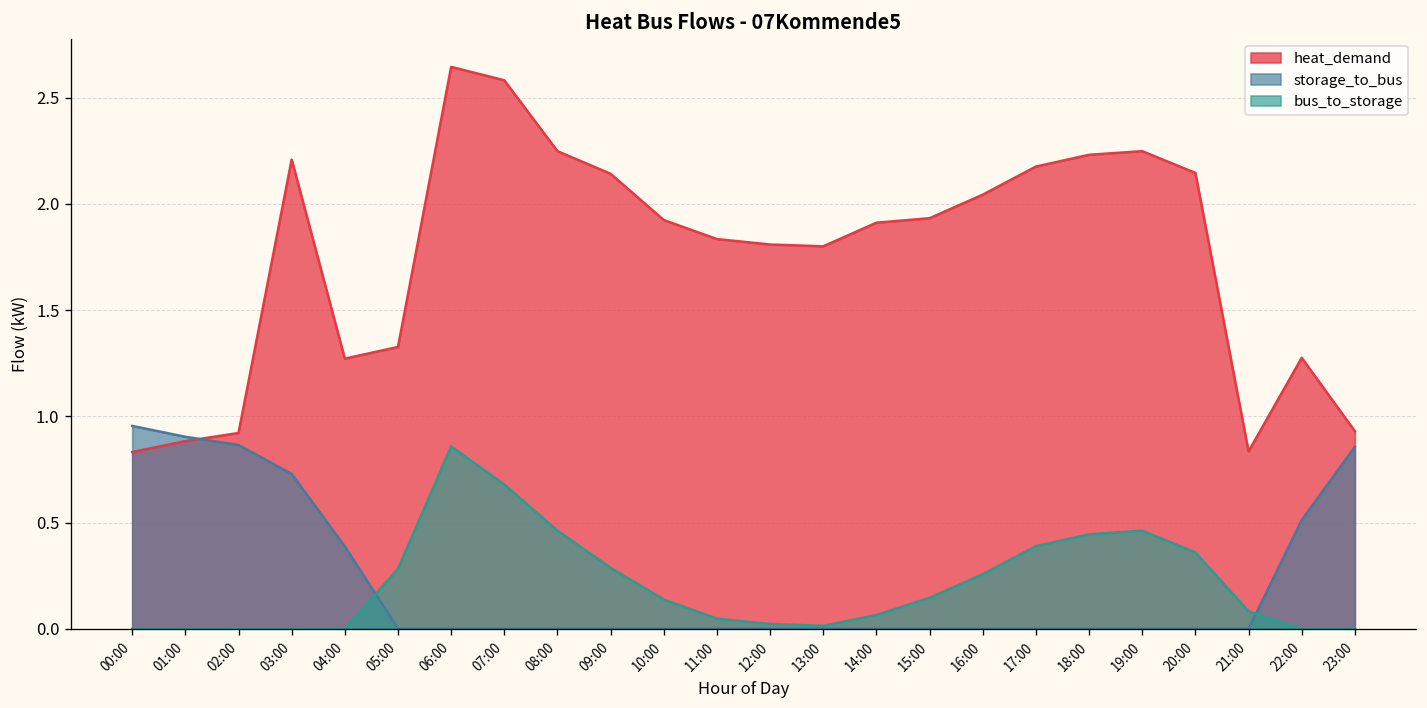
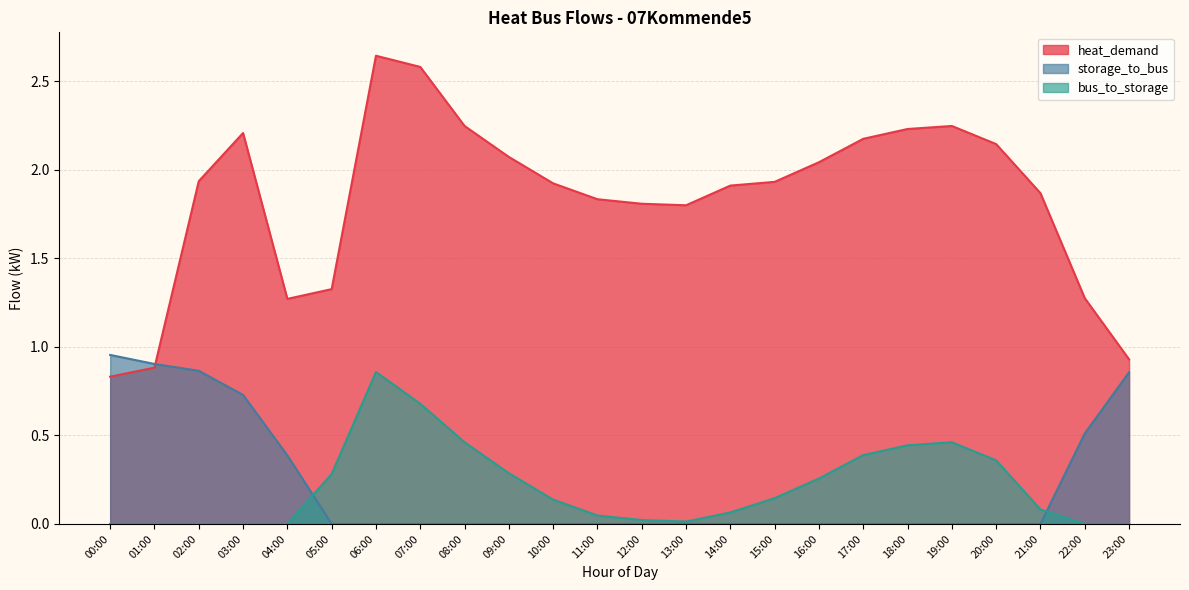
  {
    "heat_demand": {
      "00:00": 0.83,
      "01:00": 0.88,
-     "02:00": 0.92,
+     "02:00": 1.94,
      "03:00": 2.21,
      "04:00": 1.27,
      "05:00": 1.33,
      "06:00": 2.65,
      "07:00": 2.58,
      "08:00": 2.25,
-     "09:00": 2.14,
+     "09:00": 2.07,
      "10:00": 1.92,
      "11:00": 1.83,
      "12:00": 1.81,
      "13:00": 1.80,
      "14:00": 1.91,
      "15:00": 1.93,
      "16:00": 2.04,
      "17:00": 2.18,
      "18:00": 2.23,
      "19:00": 2.25,
      "20:00": 2.15,
-     "21:00": 0.83,
+     "21:00": 1.87,
      "22:00": 1.28,
      "23:00": 0.93
    }
  }
